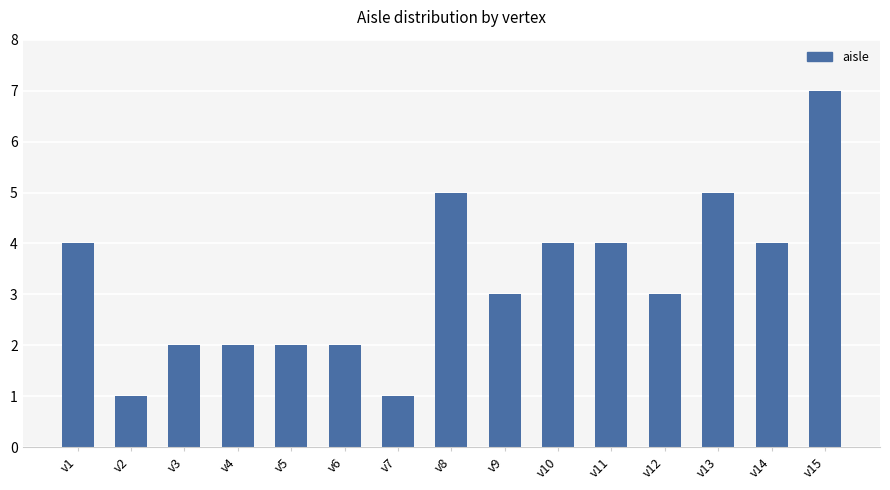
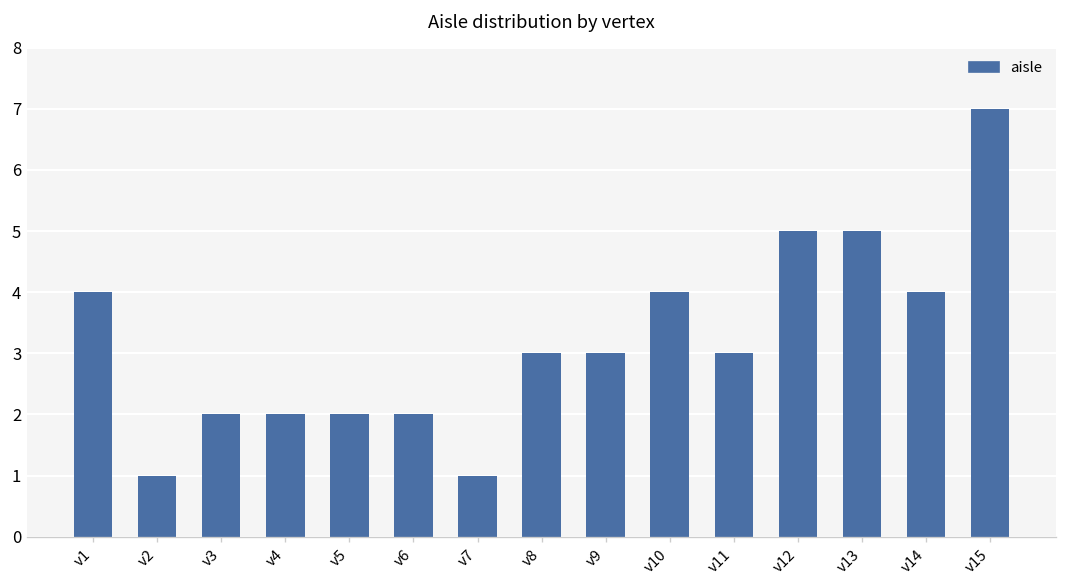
  {
    "v1": 4,
    "v2": 1,
    "v3": 2,
    "v4": 2,
    "v5": 2,
    "v6": 2,
    "v7": 1,
-   "v8": 5,
+   "v8": 3,
    "v9": 3,
    "v10": 4,
-   "v11": 4,
-   "v12": 3,
+   "v11": 3,
+   "v12": 5,
    "v13": 5,
    "v14": 4,
    "v15": 7
  }
